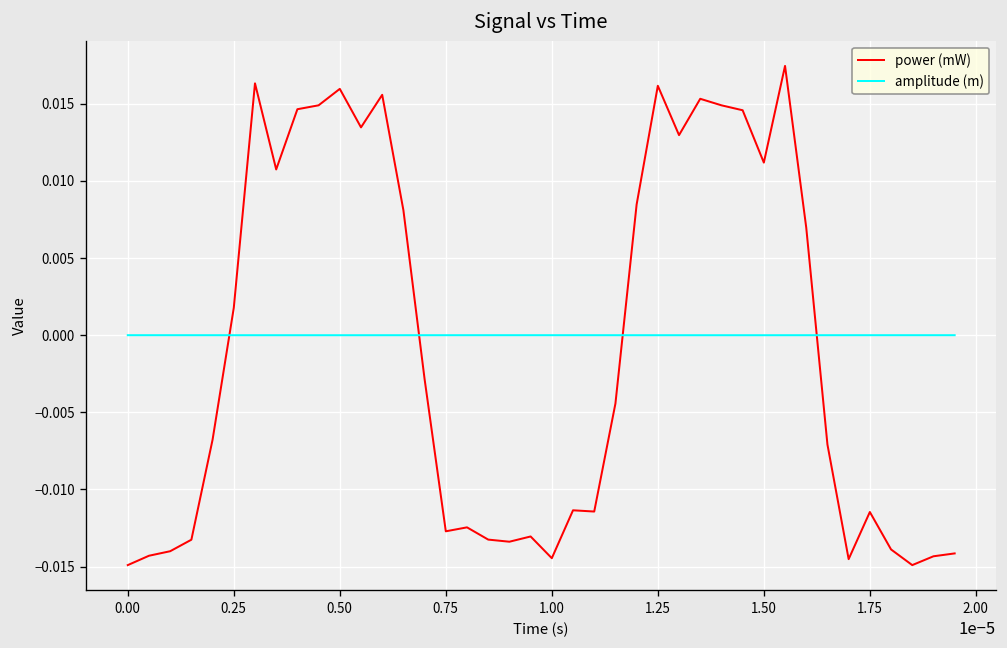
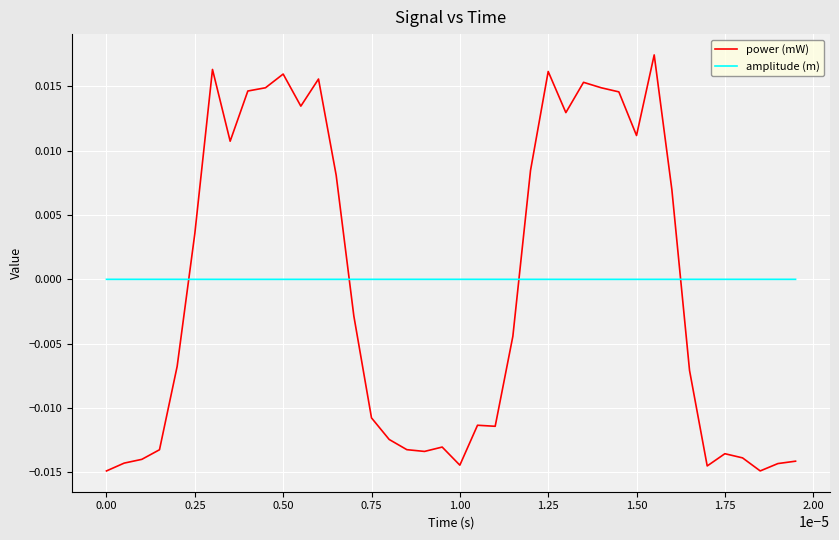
  {
    "power (mW)": {
      "0.00": -0.0149,
-     "0.25": 0.0018,
+     "0.25": 0.0036,
      "0.50": 0.0160,
-     "0.75": -0.0127,
+     "0.75": -0.0108,
      "1.00": -0.0145,
      "1.25": 0.0162,
      "1.50": 0.0112,
-     "1.75": -0.0115
+     "1.75": -0.0136
    },
    "amplitude (m)": {
      "0.00": 0.0000,
      "0.25": 0.0000,
      "0.50": 0.0000,
      "0.75": 0.0000,
      "1.00": 0.0000,
      "1.25": 0.0000,
      "1.50": 0.0000,
      "1.75": 0.0000
    }
  }
